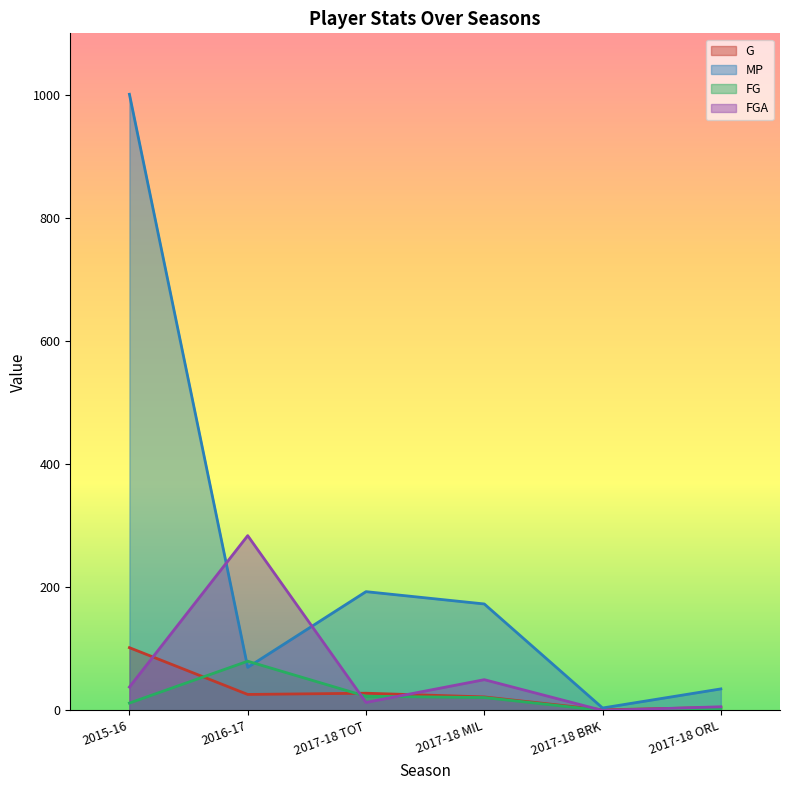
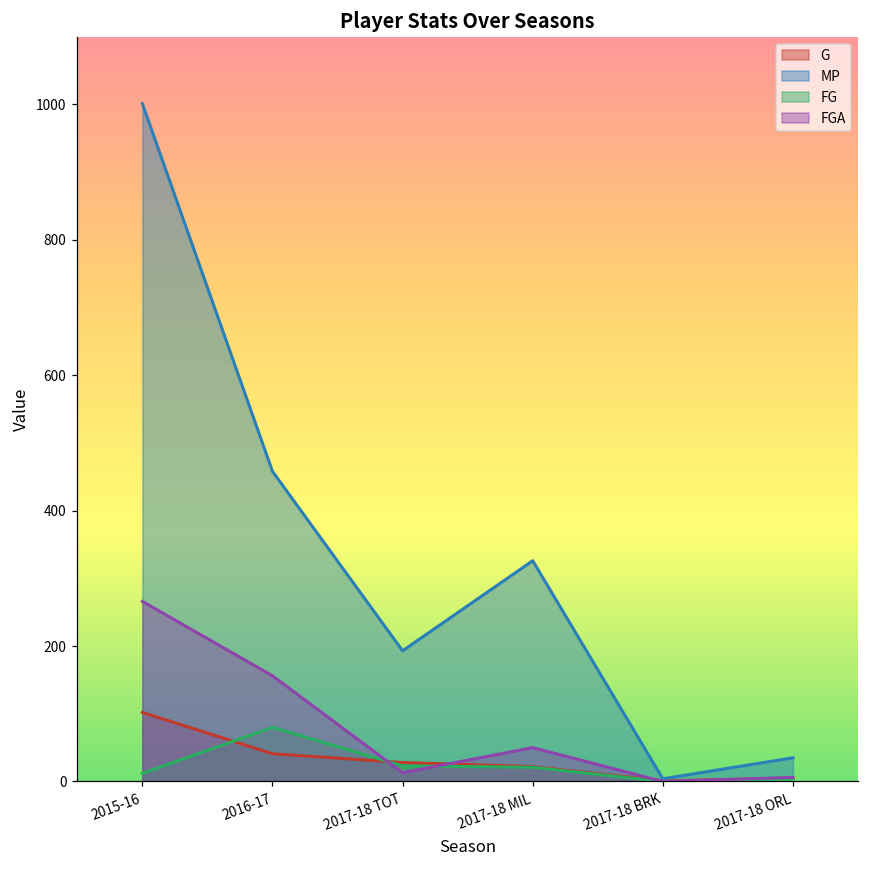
  {
    "G": {
      "2015-16": 100,
-     "2016-17": 30,
+     "2016-17": 40,
      "2017-18 TOT": 30
    },
    "MP": {
      "2015-16": 1000,
-     "2016-17": 70,
+     "2016-17": 460,
      "2017-18 TOT": 190,
-     "2017-18 MIL": 170,
+     "2017-18 MIL": 330,
      "2017-18 ORL": 40
    },
    "FG": {
      "2015-16": 10,
      "2016-17": 80,
      "2017-18 TOT": 20
    },
    "FGA": {
-     "2015-16": 40,
-     "2016-17": 280,
+     "2015-16": 270,
+     "2016-17": 160,
      "2017-18 TOT": 10,
      "2017-18 MIL": 50
    }
  }
